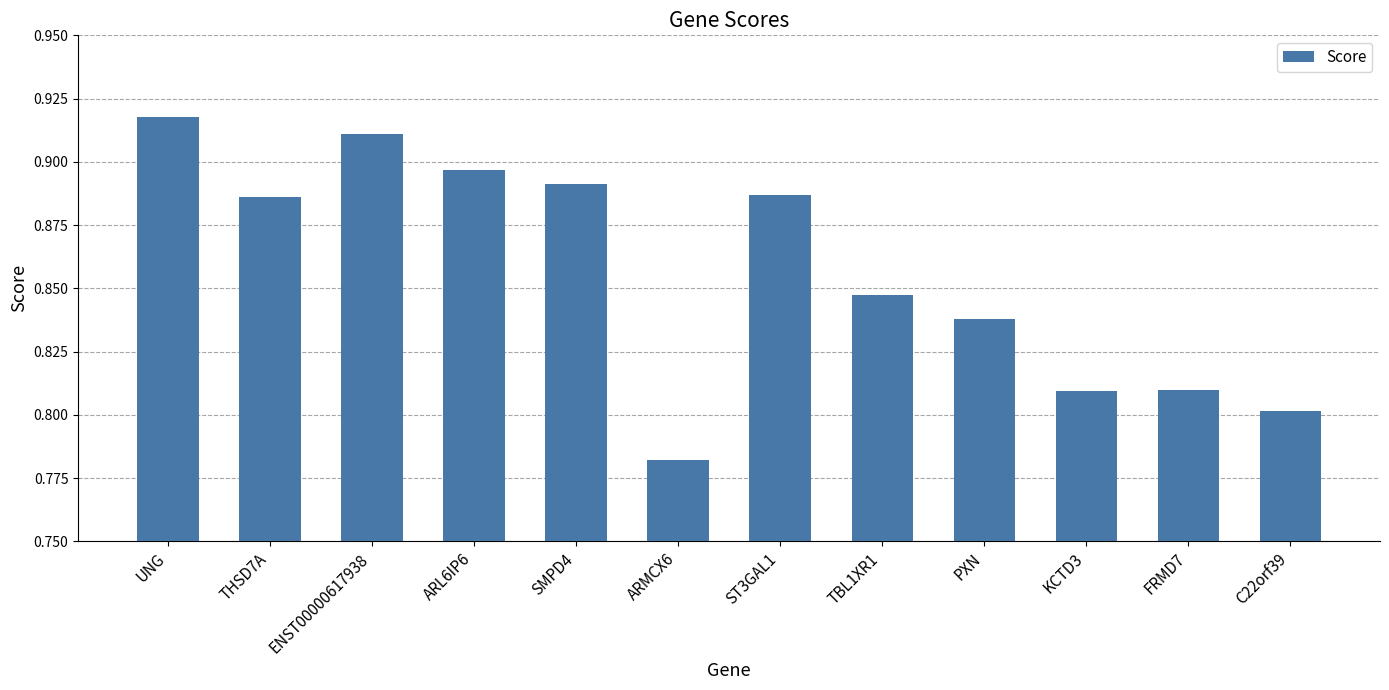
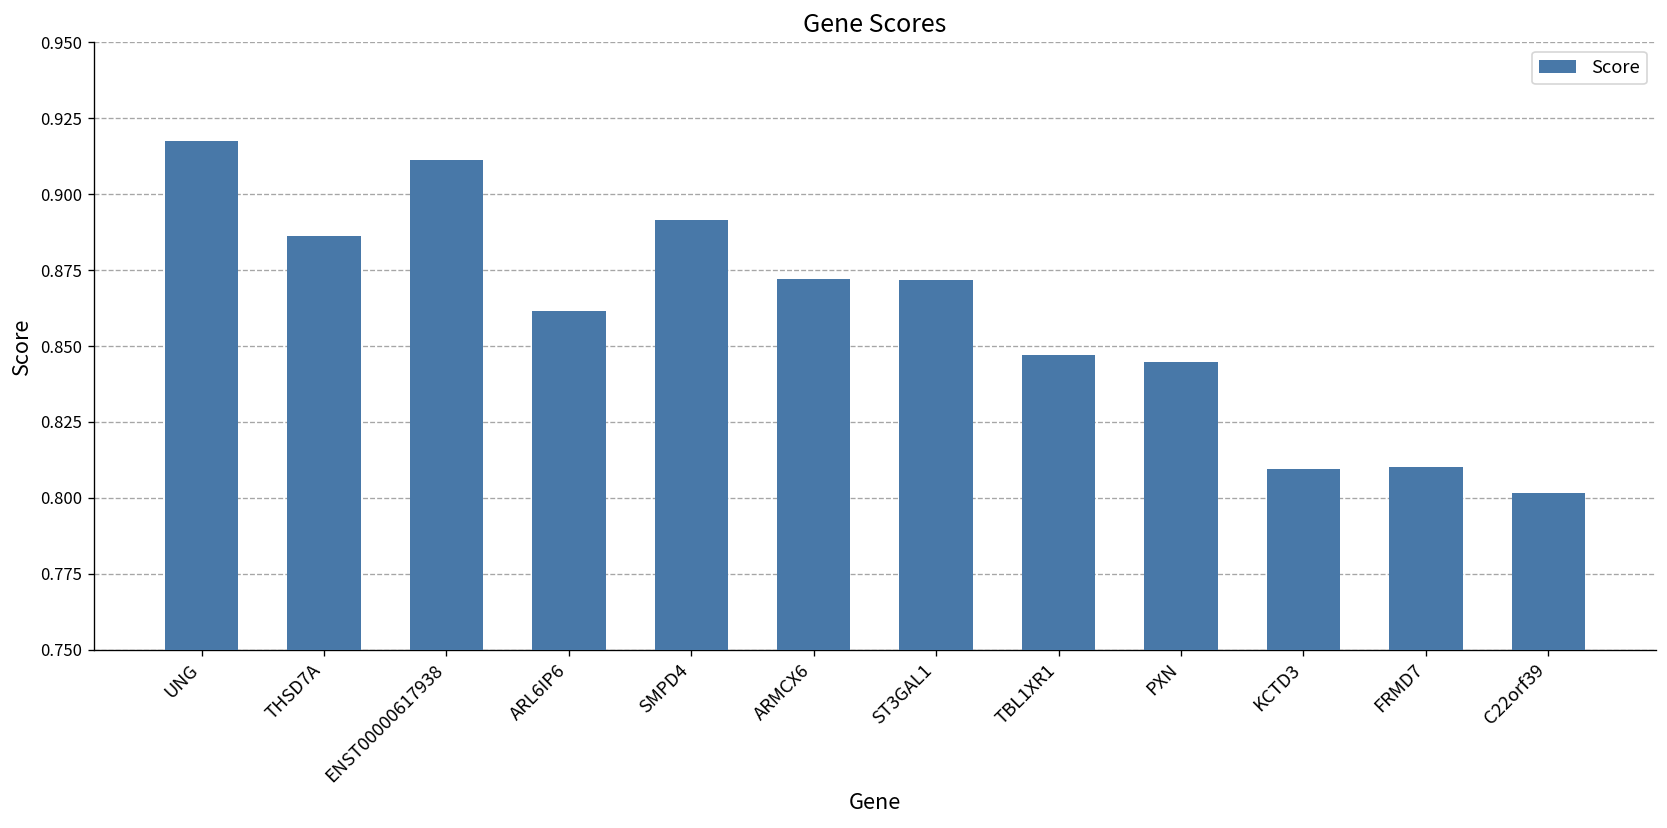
  {
    "UNG": 0.918,
    "THSD7A": 0.886,
    "ENST00000617938": 0.911,
-   "ARL6IP6": 0.897,
+   "ARL6IP6": 0.862,
    "SMPD4": 0.891,
-   "ARMCX6": 0.782,
-   "ST3GAL1": 0.887,
+   "ARMCX6": 0.872,
+   "ST3GAL1": 0.872,
    "TBL1XR1": 0.847,
-   "PXN": 0.838,
+   "PXN": 0.845,
    "KCTD3": 0.809,
    "FRMD7": 0.810,
    "C22orf39": 0.801
  }
